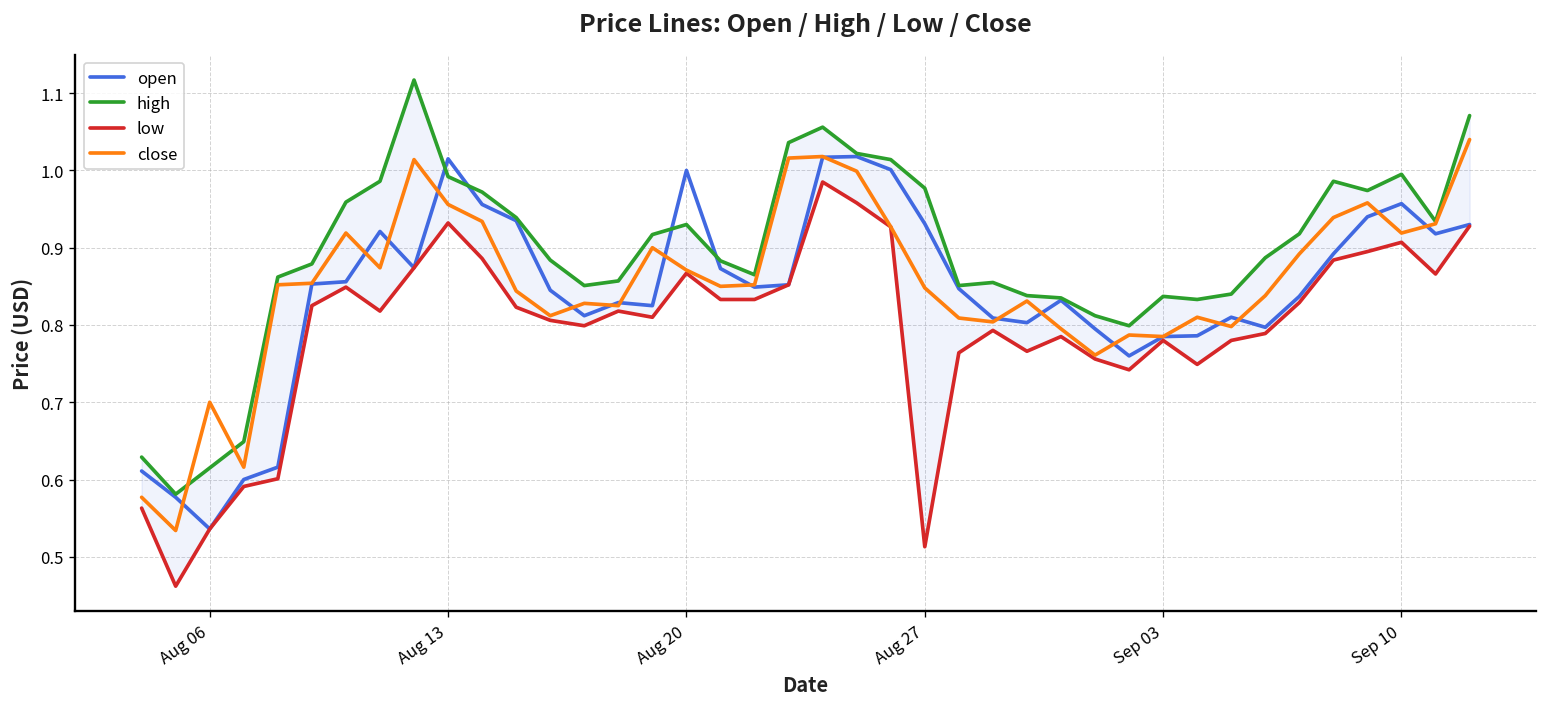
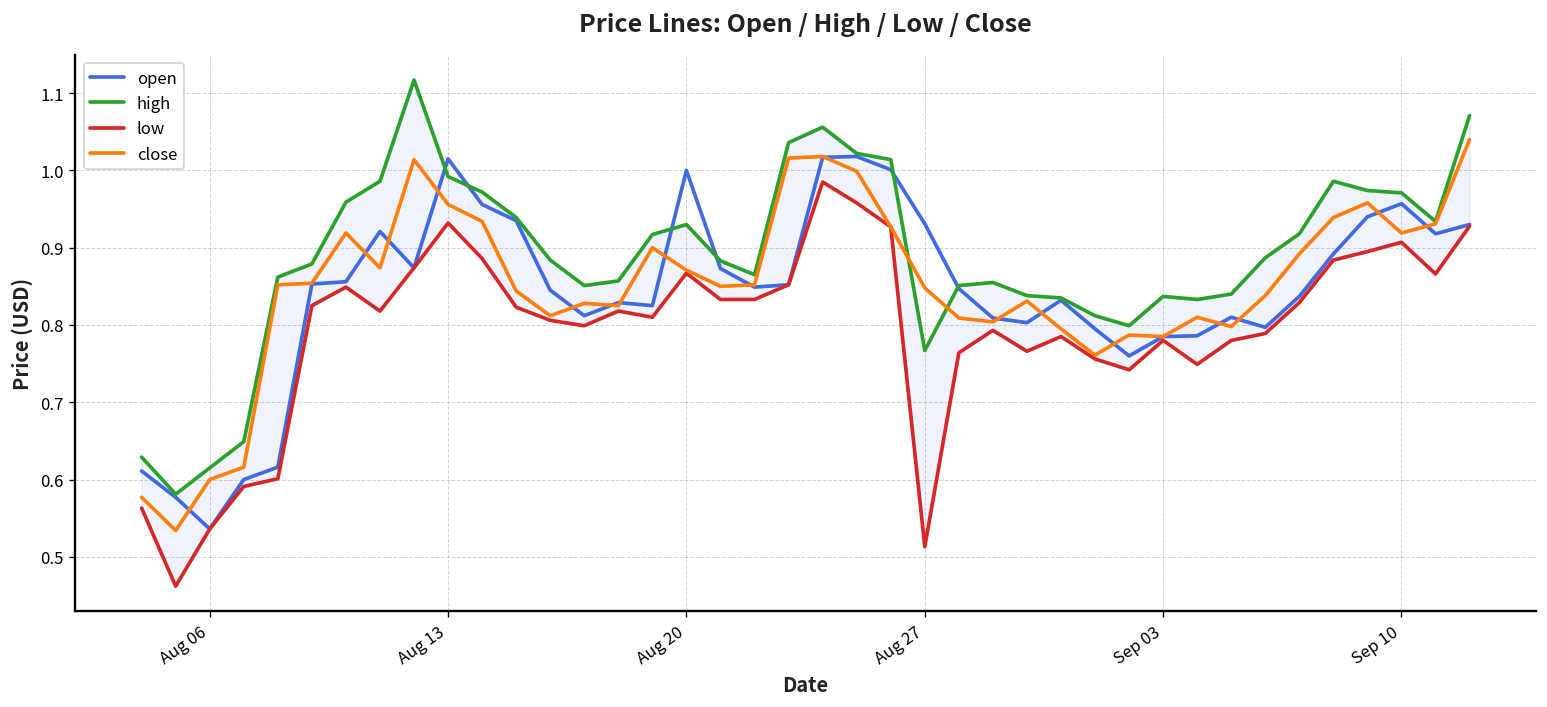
  {
    "open": {
      "Aug 13": 1.02,
      "Aug 20": 1.00,
      "Aug 27": 0.93,
      "Sep 10": 0.96
    },
    "high": {
      "Aug 06": 0.62,
      "Aug 13": 0.99,
      "Aug 20": 0.93,
-     "Aug 27": 0.98,
+     "Aug 27": 0.77,
      "Sep 03": 0.84,
-     "Sep 10": 1.00
+     "Sep 10": 0.97
    },
    "low": {
      "Aug 13": 0.93,
      "Aug 20": 0.87,
      "Aug 27": 0.51,
      "Sep 03": 0.78,
      "Sep 10": 0.91
    },
    "close": {
-     "Aug 06": 0.7,
+     "Aug 06": 0.6,
      "Aug 13": 0.96,
      "Aug 20": 0.87,
      "Aug 27": 0.85,
      "Sep 10": 0.92
    }
  }
